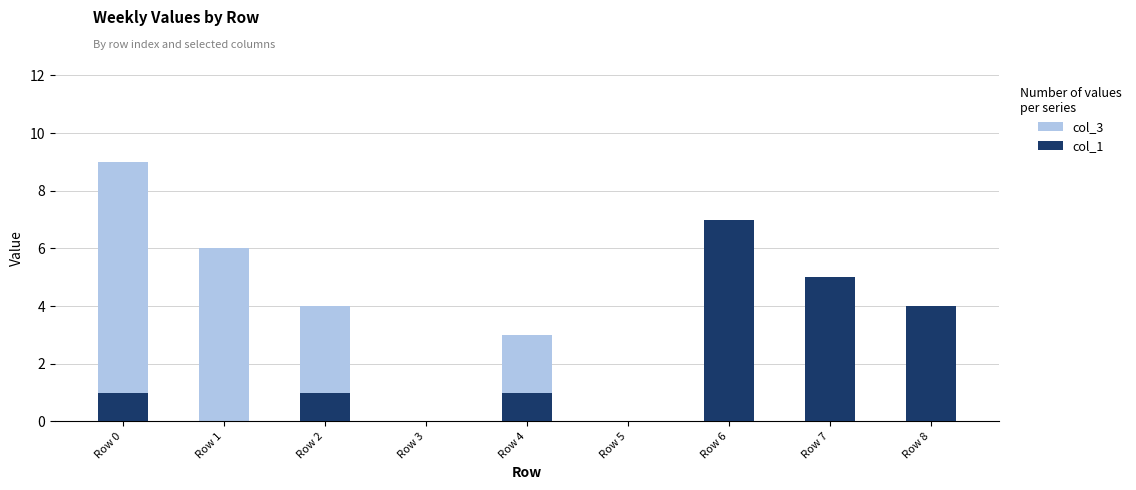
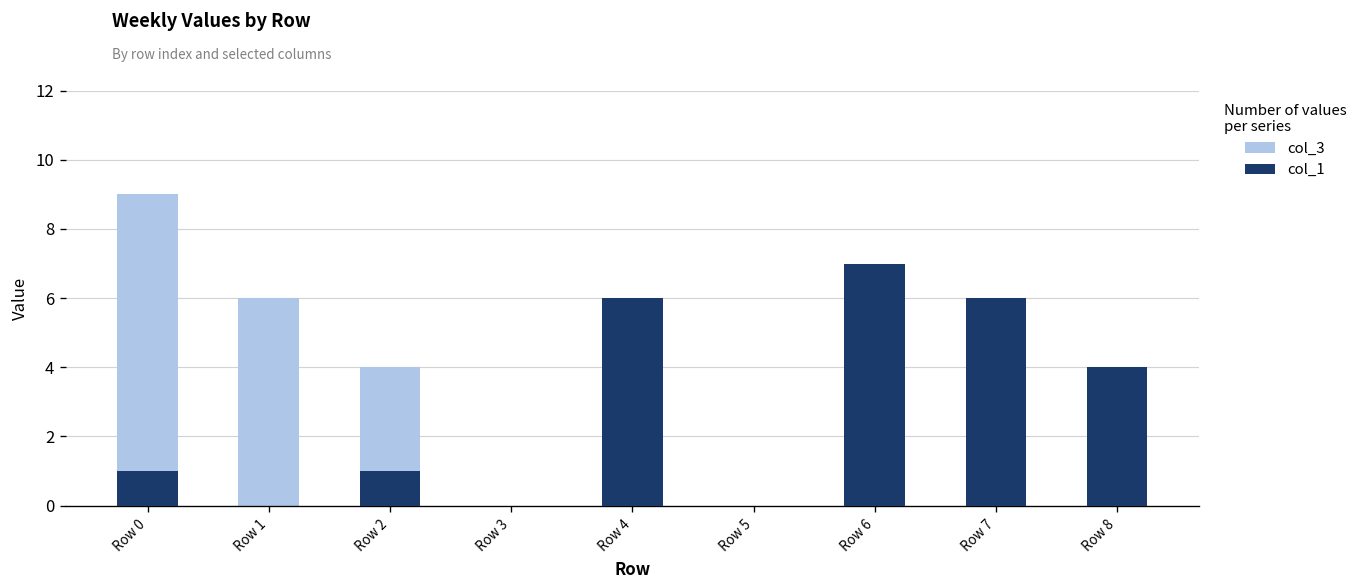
  {
    "col_3": {
      "Row 0": 9,
      "Row 1": 6,
      "Row 2": 4,
      "Row 3": 0,
      "Row 5": 0,
      "Row 7": 0,
      "Row 8": 0
    },
    "col_1": {
      "Row 1": 0,
      "Row 3": 0,
-     "Row 4": 1,
+     "Row 4": 6,
      "Row 5": 0,
      "Row 6": 7,
-     "Row 7": 5,
+     "Row 7": 6,
      "Row 8": 4
    }
  }
